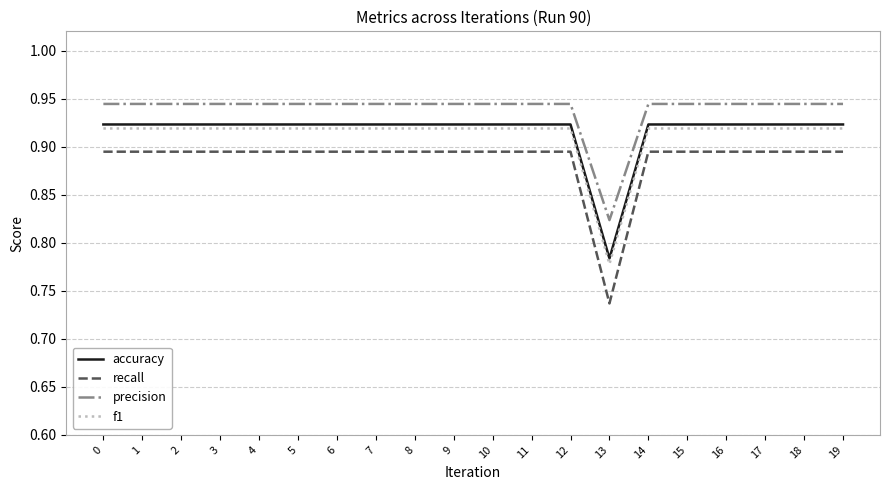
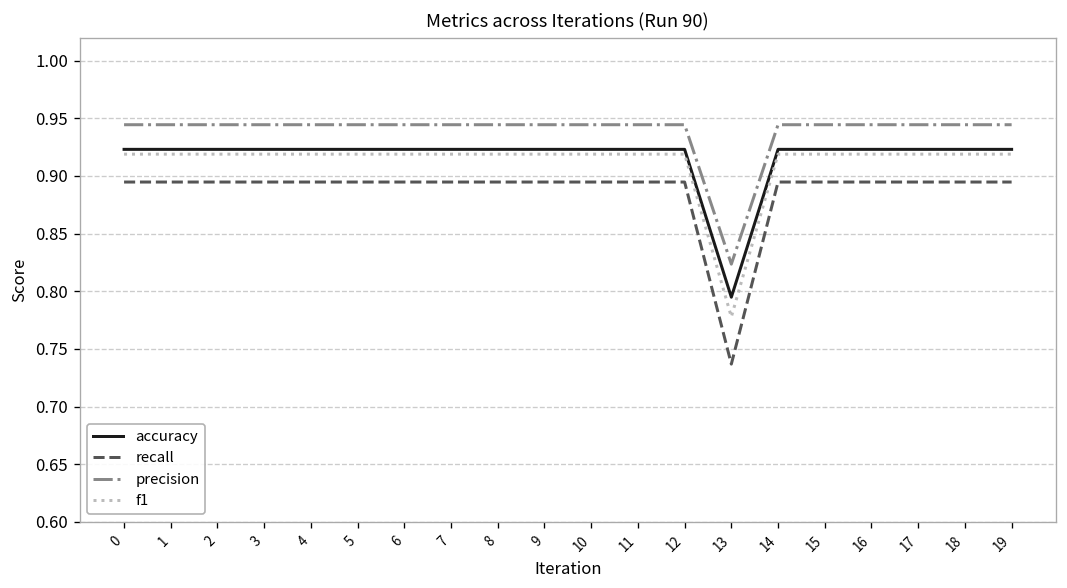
  {
    "accuracy": {
      "0": 0.92,
      "1": 0.92,
      "2": 0.92,
      "3": 0.92,
      "4": 0.92,
      "5": 0.92,
      "6": 0.92,
      "7": 0.92,
      "8": 0.92,
      "9": 0.92,
      "10": 0.92,
      "11": 0.92,
      "12": 0.92,
-     "13": 0.78,
+     "13": 0.79,
      "14": 0.92,
      "15": 0.92,
      "16": 0.92,
      "17": 0.92,
      "18": 0.92,
      "19": 0.92
    },
    "recall": {
      "0": 0.89,
      "1": 0.89,
      "2": 0.89,
      "3": 0.89,
      "4": 0.89,
      "5": 0.89,
      "6": 0.89,
      "7": 0.89,
      "8": 0.89,
      "9": 0.89,
      "10": 0.89,
      "11": 0.89,
      "12": 0.89,
      "13": 0.74,
      "14": 0.89,
      "15": 0.89,
      "16": 0.89,
      "17": 0.89,
      "18": 0.89,
      "19": 0.89
    },
    "precision": {
      "0": 0.94,
      "1": 0.94,
      "2": 0.94,
      "3": 0.94,
      "4": 0.94,
      "5": 0.94,
      "6": 0.94,
      "7": 0.94,
      "8": 0.94,
      "9": 0.94,
      "10": 0.94,
      "11": 0.94,
      "12": 0.94,
      "13": 0.82,
      "14": 0.94,
      "15": 0.94,
      "16": 0.94,
      "17": 0.94,
      "18": 0.94,
      "19": 0.94
    },
    "f1": {
      "0": 0.92,
      "1": 0.92,
      "2": 0.92,
      "3": 0.92,
      "4": 0.92,
      "5": 0.92,
      "6": 0.92,
      "7": 0.92,
      "8": 0.92,
      "9": 0.92,
      "10": 0.92,
      "11": 0.92,
      "12": 0.92,
      "13": 0.78,
      "14": 0.92,
      "15": 0.92,
      "16": 0.92,
      "17": 0.92,
      "18": 0.92,
      "19": 0.92
    }
  }
